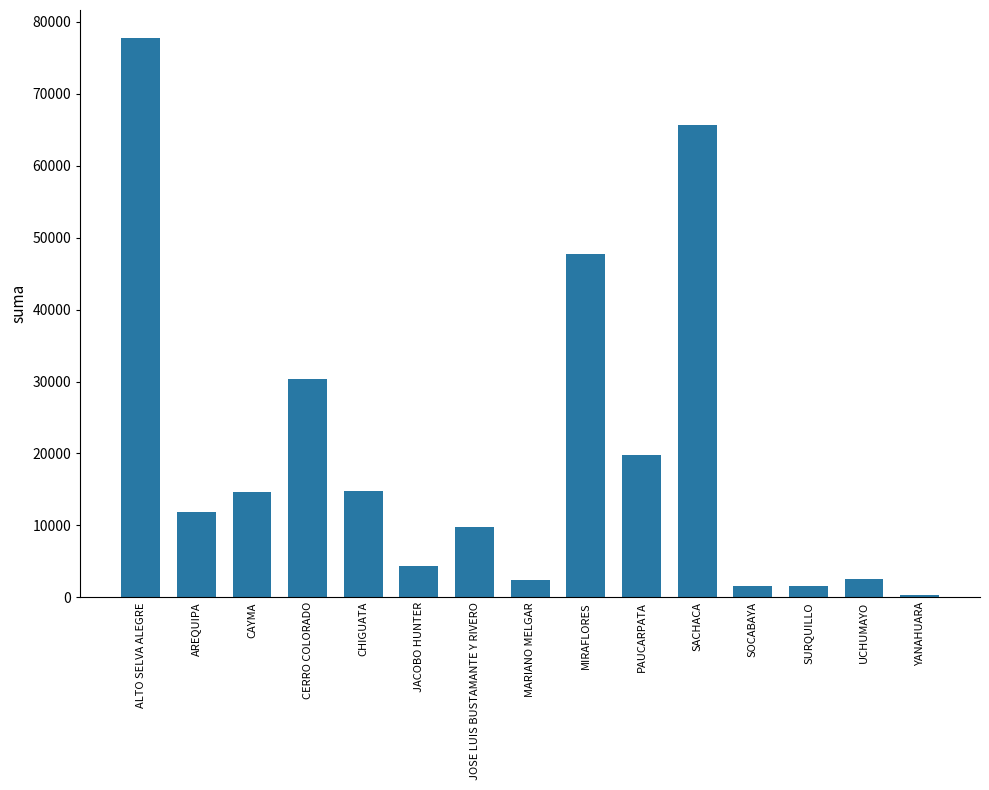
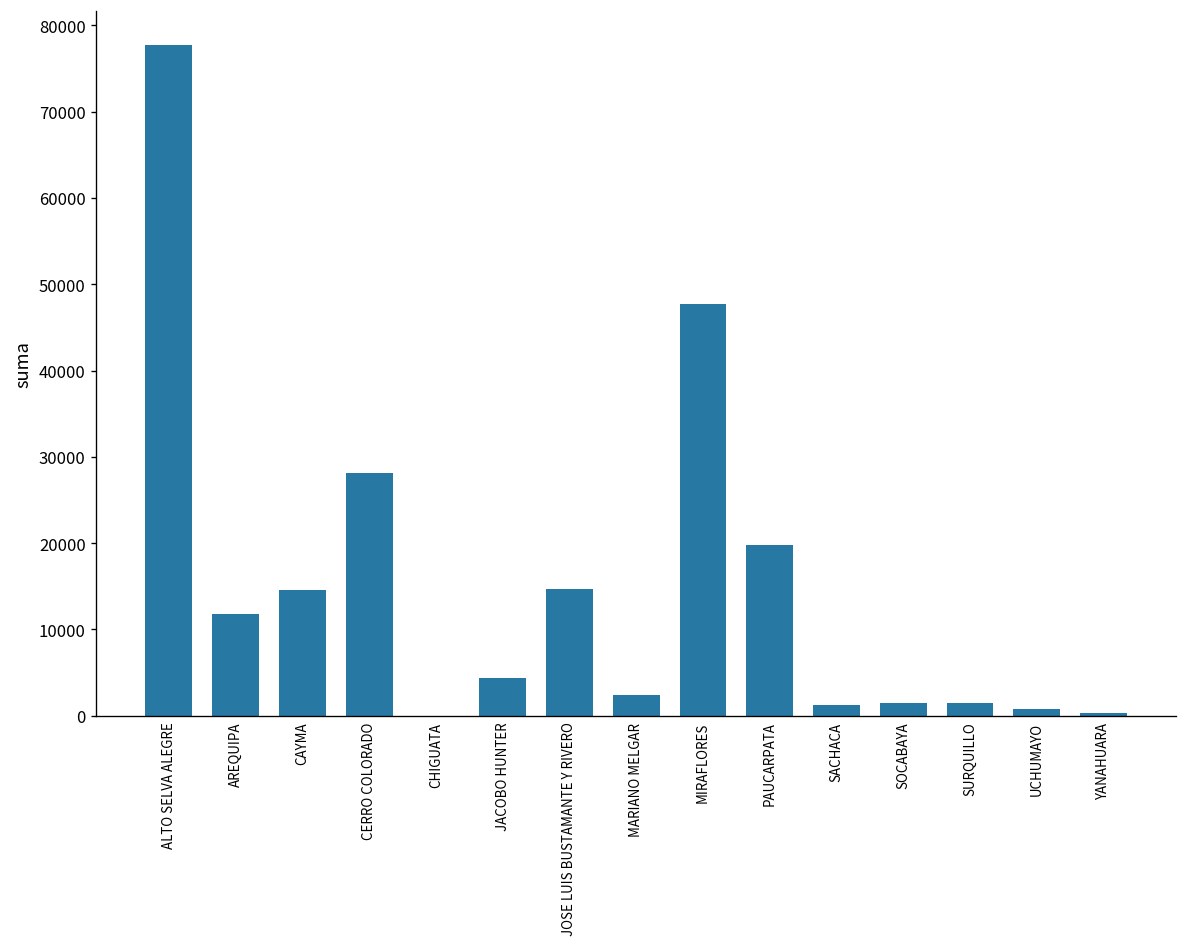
  {
    "ALTO SELVA ALEGRE": 78000,
    "AREQUIPA": 12000,
    "CAYMA": 15000,
-   "CERRO COLORADO": 30000,
-   "CHIGUATA": 15000,
+   "CERRO COLORADO": 28000,
+   "CHIGUATA": 0,
    "JACOBO HUNTER": 4000,
-   "JOSE LUIS BUSTAMANTE Y RIVERO": 10000,
+   "JOSE LUIS BUSTAMANTE Y RIVERO": 15000,
    "MARIANO MELGAR": 2000,
    "MIRAFLORES": 48000,
    "PAUCARPATA": 20000,
-   "SACHACA": 66000,
+   "SACHACA": 1000,
    "SOCABAYA": 2000,
    "SURQUILLO": 2000,
-   "UCHUMAYO": 3000
+   "UCHUMAYO": 1000
  }
